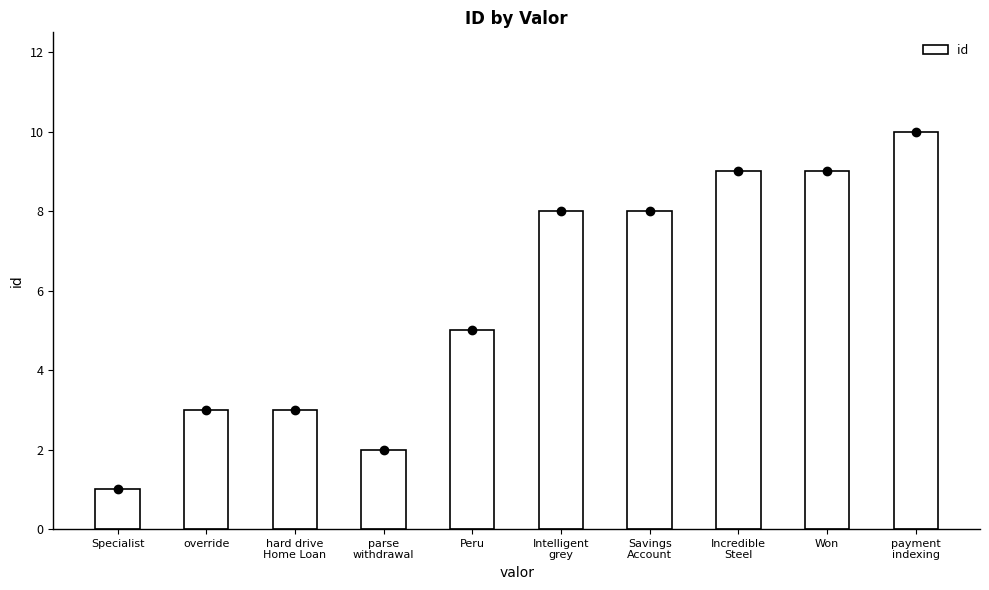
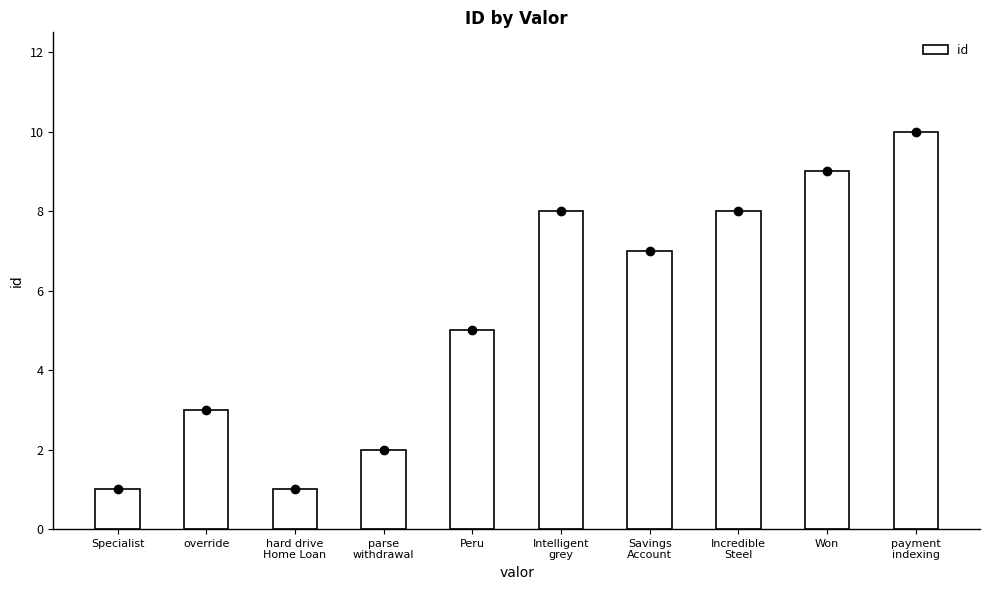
  {
    "Specialist": 1,
    "override": 3,
-   "hard drive Home Loan": 3,
+   "hard drive Home Loan": 1,
    "parse withdrawal": 2,
    "Peru": 5,
    "Intelligent grey": 8,
-   "Savings Account": 8,
-   "Incredible Steel": 9,
+   "Savings Account": 7,
+   "Incredible Steel": 8,
    "Won": 9,
    "payment indexing": 10
  }
